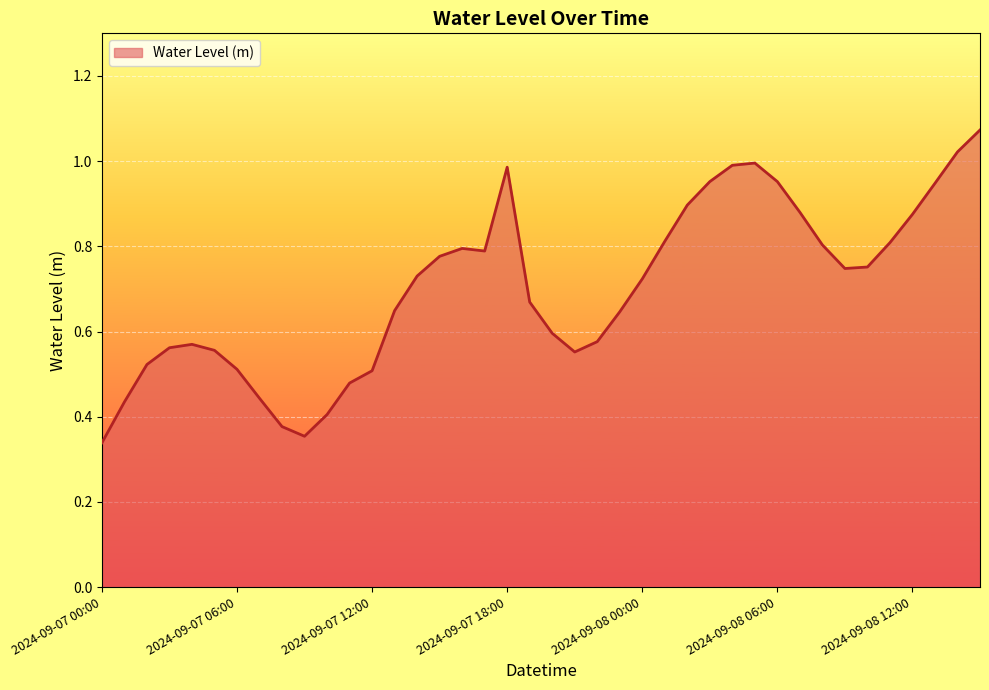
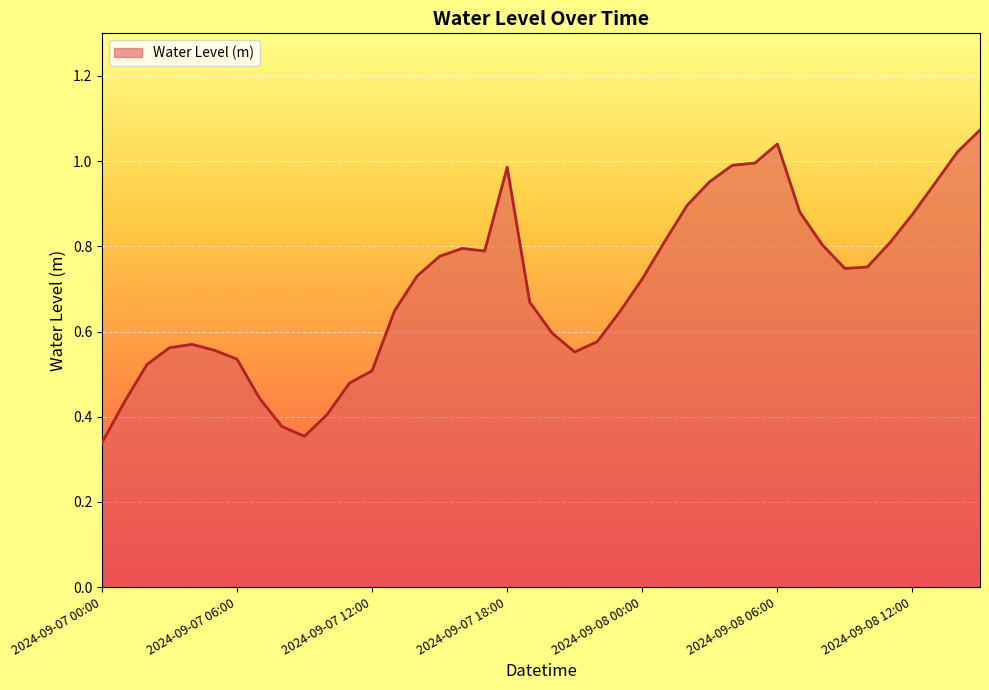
  {
    "2024-09-07 00:00": 0.34,
-   "2024-09-07 06:00": 0.51,
+   "2024-09-07 06:00": 0.54,
    "2024-09-07 12:00": 0.51,
    "2024-09-07 18:00": 0.99,
    "2024-09-08 00:00": 0.72,
-   "2024-09-08 06:00": 0.95,
+   "2024-09-08 06:00": 1.04,
    "2024-09-08 12:00": 0.88
  }
